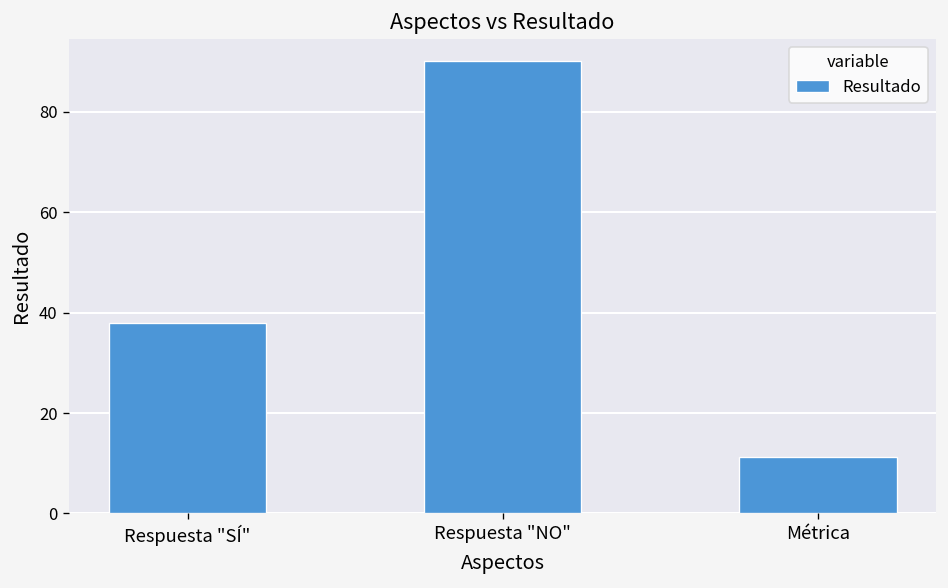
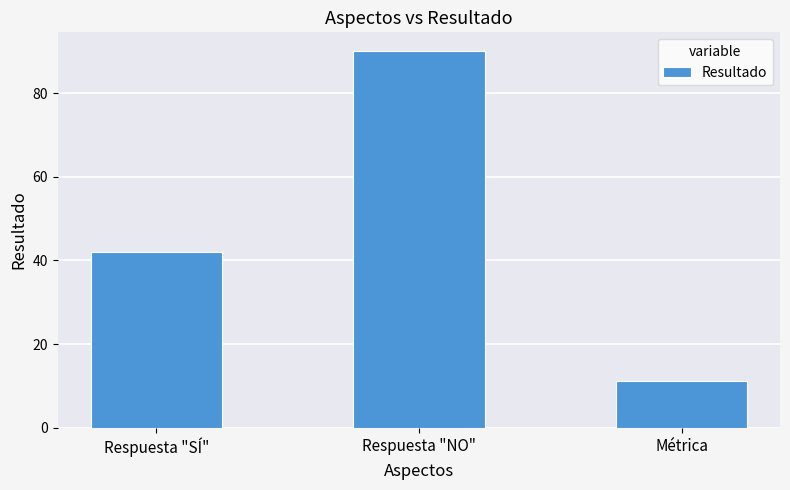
  {
-   "Respuesta \"SÍ\"": 38,
+   "Respuesta \"SÍ\"": 42,
    "Respuesta \"NO\"": 90,
    "Métrica": 11
  }
